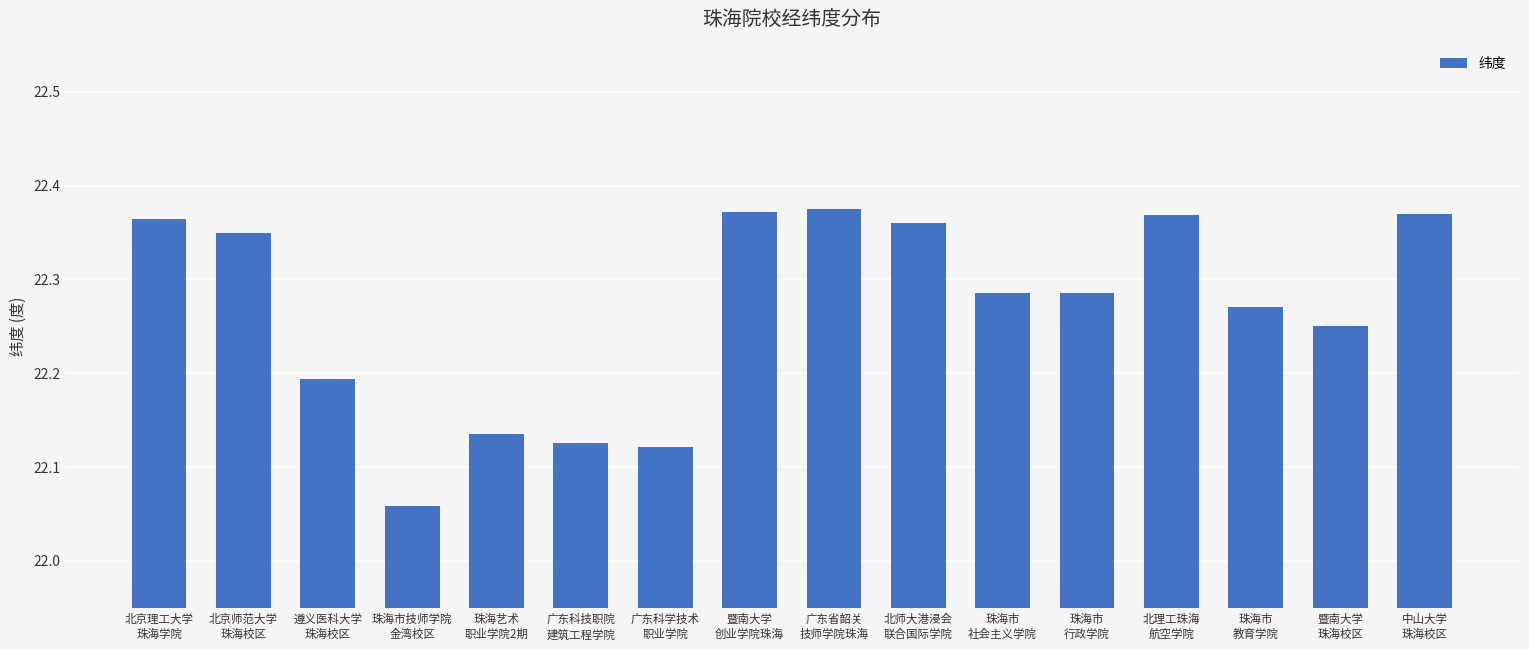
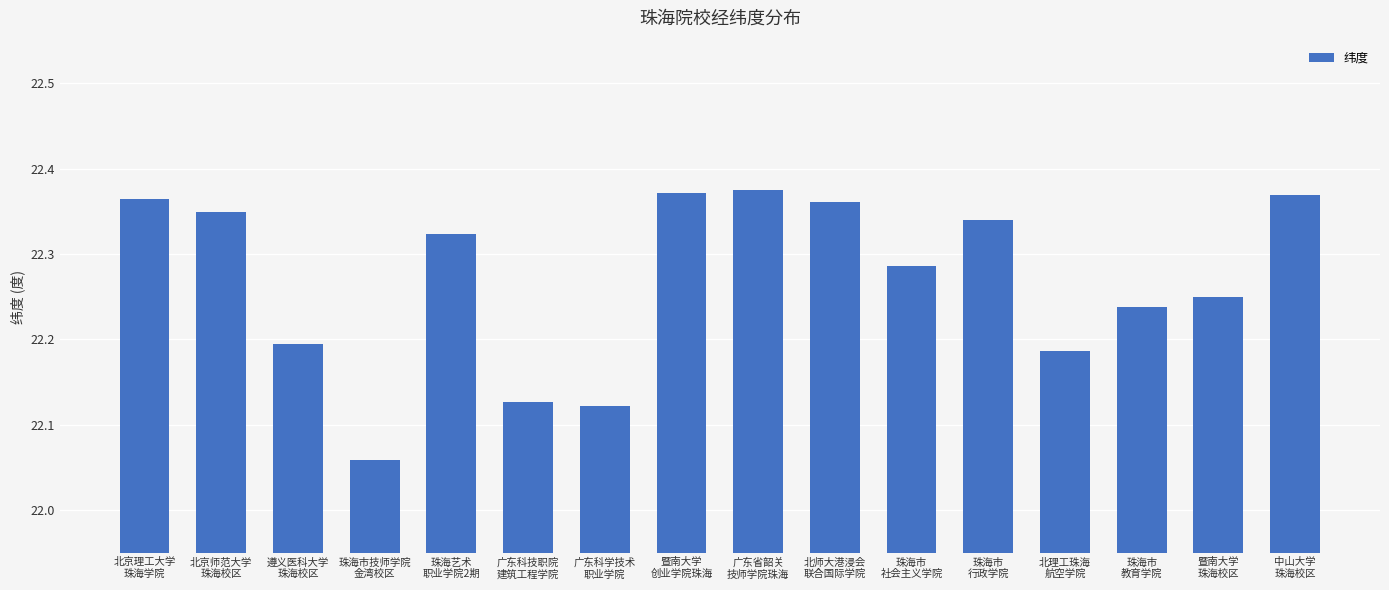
  {
    "北京理工大学 珠海学院": 22.36,
    "北京师范大学 珠海校区": 22.35,
    "遵义医科大学 珠海校区": 22.19,
    "珠海市技师学院 金湾校区": 22.06,
-   "珠海艺术 职业学院2期": 22.13,
+   "珠海艺术 职业学院2期": 22.32,
    "广东科技职院 建筑工程学院": 22.13,
    "广东科学技术 职业学院": 22.12,
    "暨南大学 创业学院珠海": 22.37,
    "广东省韶关 技师学院珠海": 22.38,
    "北师大港浸会 联合国际学院": 22.36,
    "珠海市 社会主义学院": 22.29,
-   "珠海市 行政学院": 22.29,
-   "北理工珠海 航空学院": 22.37,
-   "珠海市 教育学院": 22.27,
+   "珠海市 行政学院": 22.34,
+   "北理工珠海 航空学院": 22.19,
+   "珠海市 教育学院": 22.24,
    "暨南大学 珠海校区": 22.25,
    "中山大学 珠海校区": 22.37
  }
